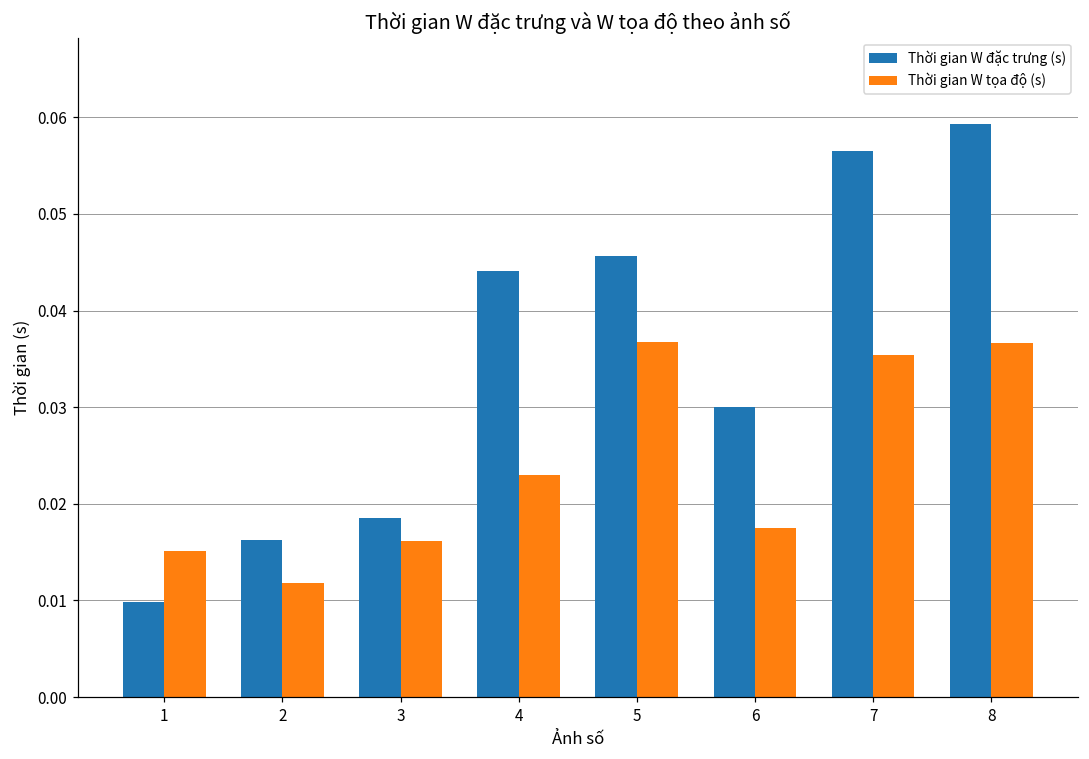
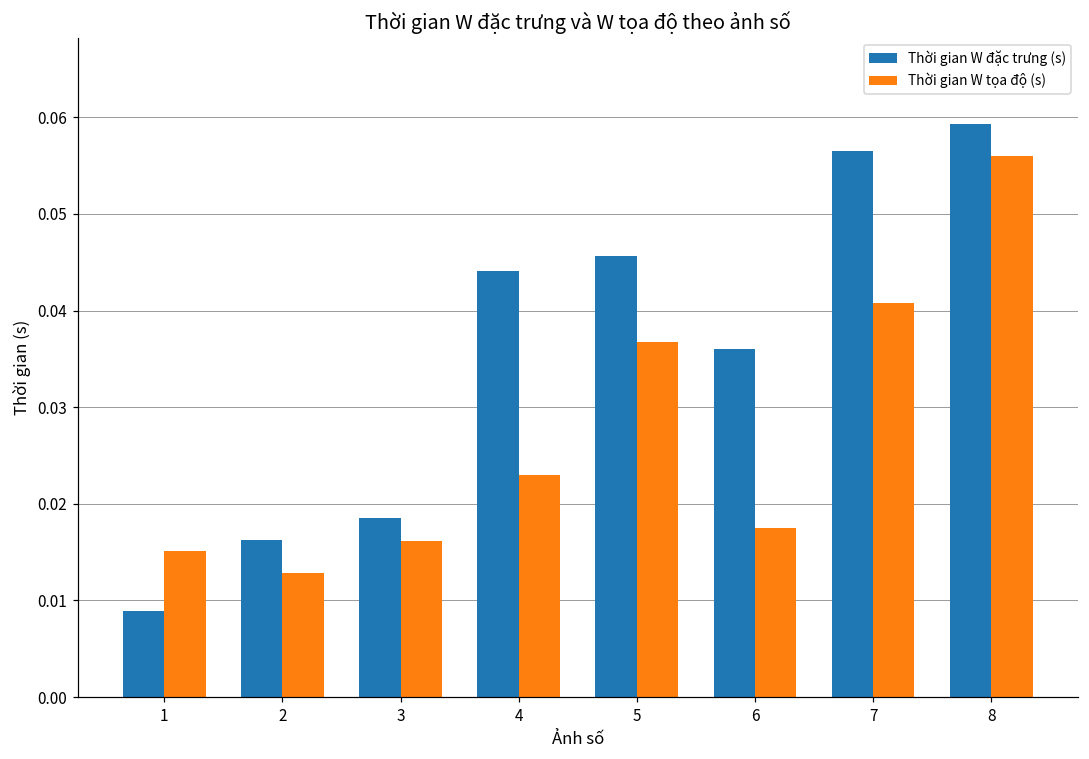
  {
    "Thời gian W đặc trưng (s)": {
-     "1": 0.010,
+     "1": 0.009,
      "2": 0.016,
      "3": 0.019,
      "4": 0.044,
      "5": 0.046,
-     "6": 0.030,
+     "6": 0.036,
      "7": 0.057,
      "8": 0.059
    },
    "Thời gian W tọa độ (s)": {
      "1": 0.015,
-     "2": 0.012,
+     "2": 0.013,
      "3": 0.016,
      "4": 0.023,
      "5": 0.037,
      "6": 0.018,
-     "7": 0.035,
-     "8": 0.037
+     "7": 0.041,
+     "8": 0.056
    }
  }
